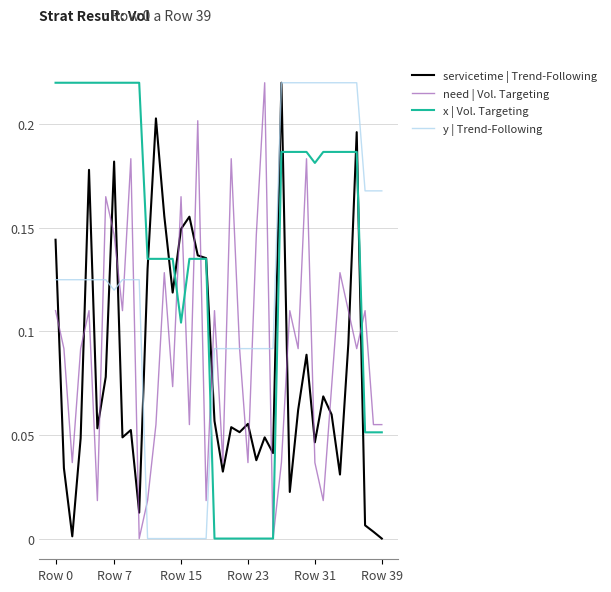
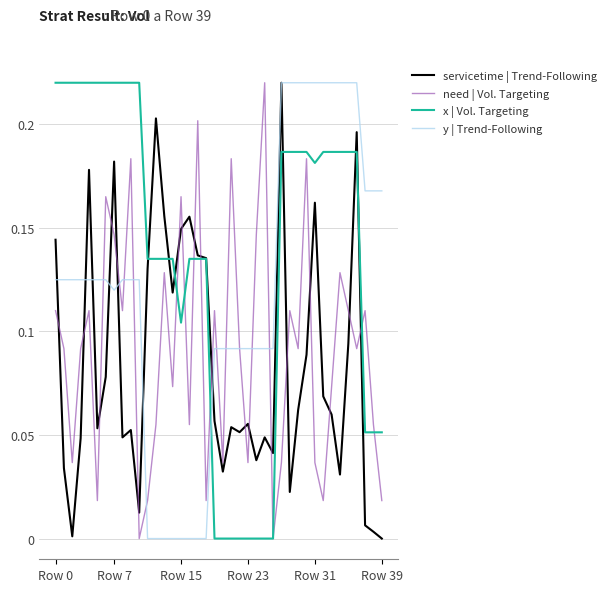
  {
    "servicetime | Trend-Following": {
      "Row 0": 0.144,
      "Row 7": 0.182,
      "Row 15": 0.149,
      "Row 23": 0.055,
-     "Row 31": 0.046,
+     "Row 31": 0.162,
      "Row 39": 0.000
    },
    "need | Vol. Targeting": {
      "Row 0": 0.110,
      "Row 7": 0.147,
      "Row 15": 0.165,
      "Row 23": 0.037,
      "Row 31": 0.037,
-     "Row 39": 0.055
+     "Row 39": 0.018
    },
    "x | Vol. Targeting": {
      "Row 0": 0.220,
      "Row 7": 0.220,
      "Row 15": 0.104,
      "Row 23": 0.000,
      "Row 31": 0.181,
      "Row 39": 0.051
    },
    "y | Trend-Following": {
      "Row 0": 0.125,
      "Row 7": 0.120,
      "Row 15": 0.000,
      "Row 23": 0.092,
      "Row 31": 0.220,
      "Row 39": 0.168
    }
  }
